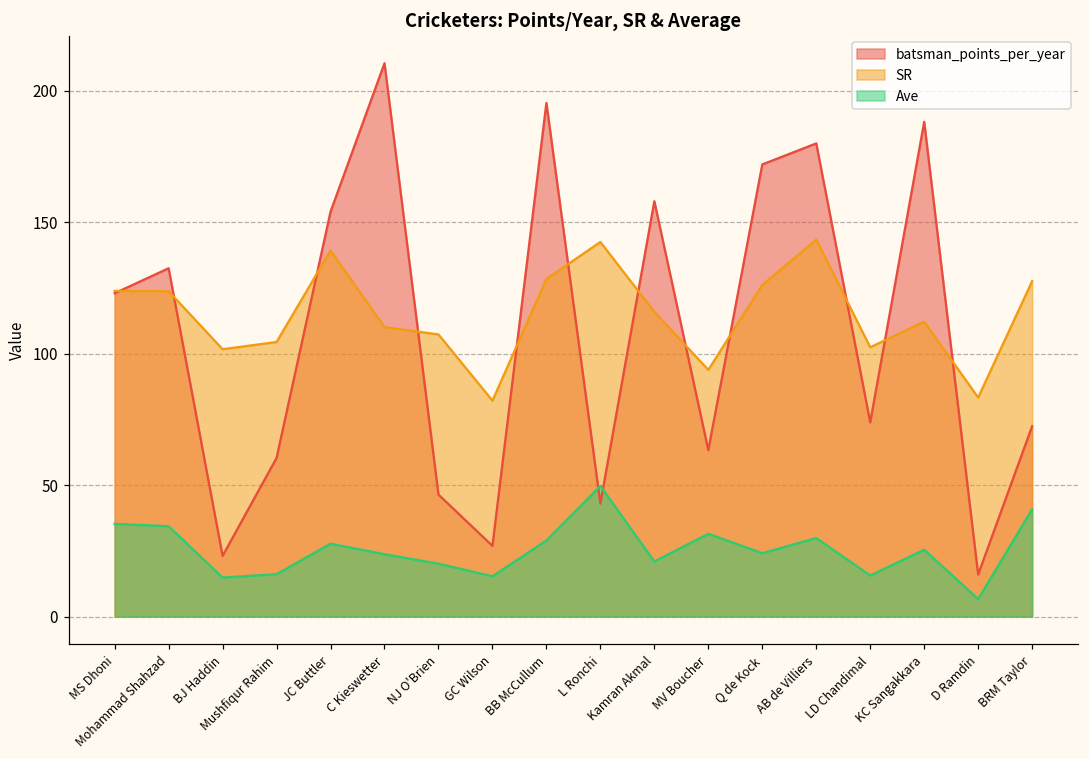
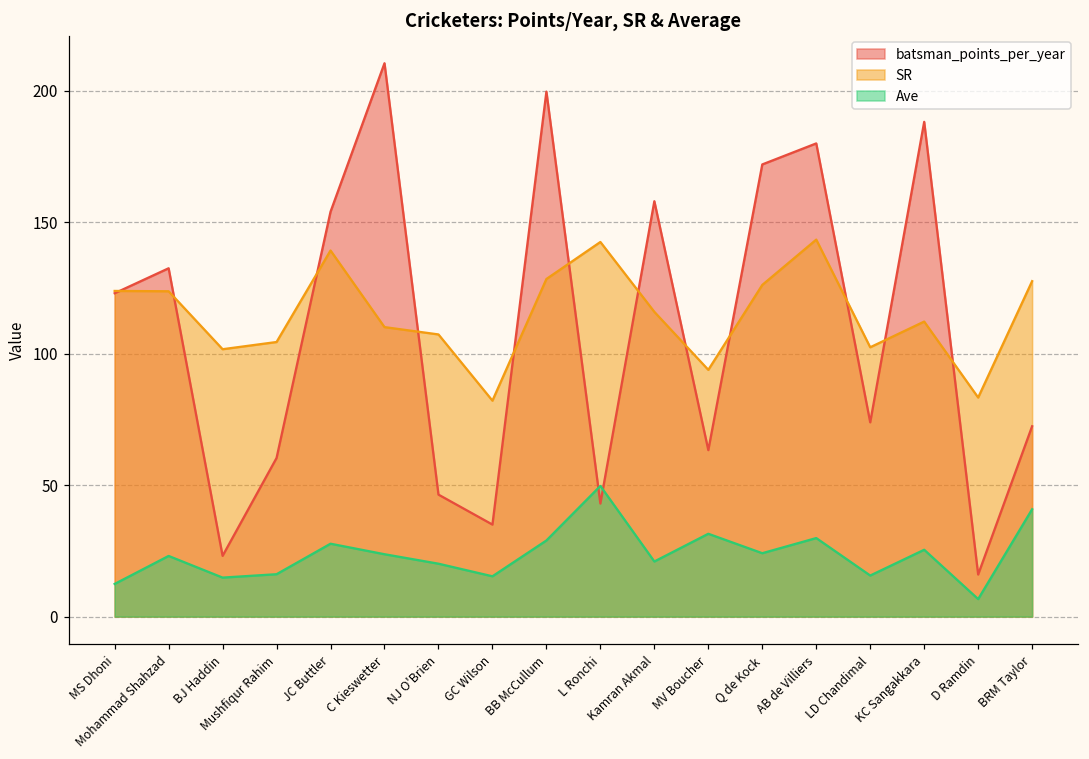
  {
    "batsman_points_per_year": {
      "Mohammad Shahzad": 133,
      "BJ Haddin": 23,
      "Mushfiqur Rahim": 60,
      "JC Buttler": 154,
      "C Kieswetter": 211,
      "NJ O'Brien": 46,
-     "GC Wilson": 27,
-     "BB McCullum": 195,
+     "GC Wilson": 35,
+     "BB McCullum": 200,
      "L Ronchi": 43,
      "Kamran Akmal": 158,
      "MV Boucher": 63,
      "Q de Kock": 172,
      "AB de Villiers": 180,
      "LD Chandimal": 74,
      "KC Sangakkara": 188,
      "D Ramdin": 16,
      "BRM Taylor": 72
    },
    "SR": {
      "Mohammad Shahzad": 124,
      "BJ Haddin": 102,
      "Mushfiqur Rahim": 104,
      "JC Buttler": 139,
      "C Kieswetter": 110,
      "NJ O'Brien": 107,
      "GC Wilson": 82,
      "BB McCullum": 128,
      "L Ronchi": 143,
      "Kamran Akmal": 116,
      "MV Boucher": 94,
      "Q de Kock": 126,
      "AB de Villiers": 143,
      "LD Chandimal": 102,
      "KC Sangakkara": 112,
      "D Ramdin": 83,
      "BRM Taylor": 128
    },
    "Ave": {
-     "MS Dhoni": 35,
-     "Mohammad Shahzad": 34,
+     "MS Dhoni": 12,
+     "Mohammad Shahzad": 23,
      "BJ Haddin": 15,
      "Mushfiqur Rahim": 16,
      "JC Buttler": 28,
      "C Kieswetter": 24,
      "NJ O'Brien": 20,
      "GC Wilson": 15,
      "BB McCullum": 29,
      "L Ronchi": 50,
      "Kamran Akmal": 21,
      "MV Boucher": 32,
      "Q de Kock": 24,
      "AB de Villiers": 30,
      "LD Chandimal": 16,
      "KC Sangakkara": 25,
      "D Ramdin": 7,
      "BRM Taylor": 41
    }
  }
